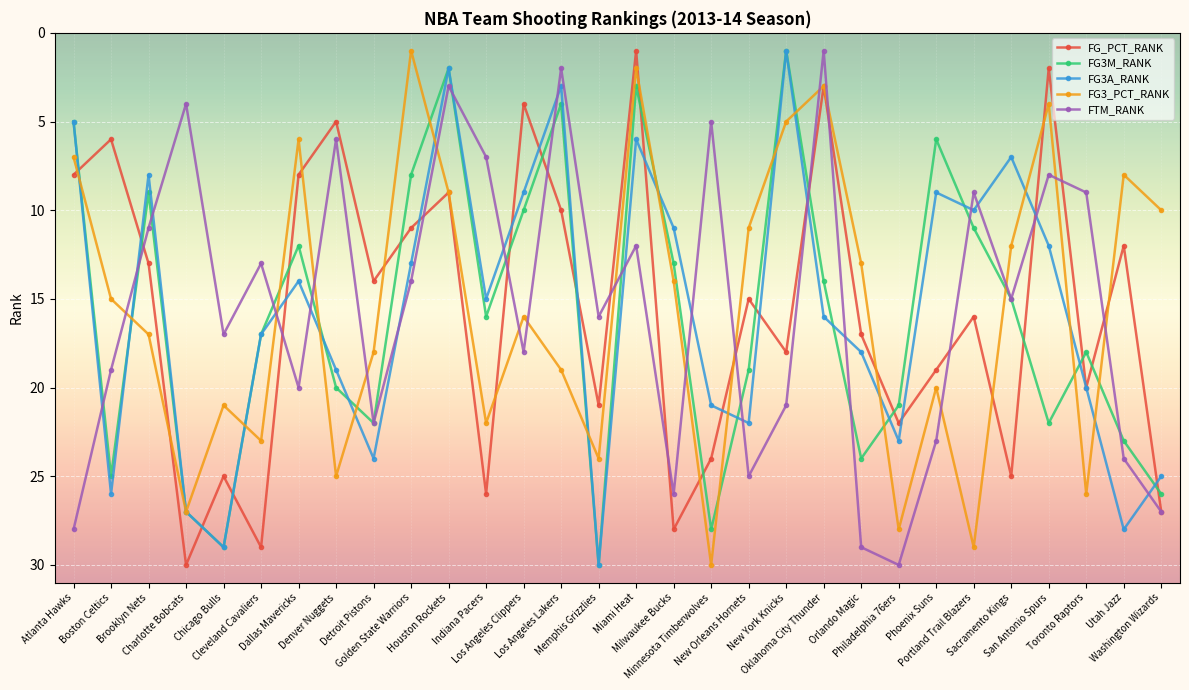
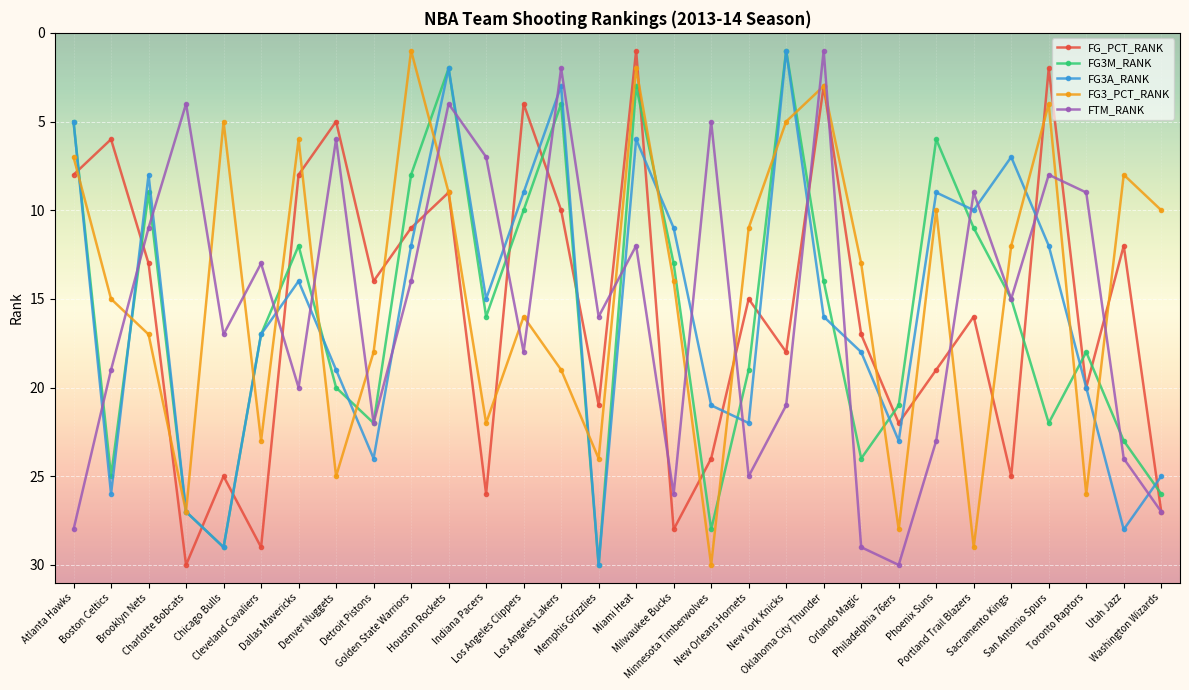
  {
    "FG_PCT_RANK": {
      "Atlanta Hawks": 8,
      "Boston Celtics": 6,
      "Brooklyn Nets": 13,
      "Charlotte Bobcats": 30,
      "Chicago Bulls": 25,
      "Cleveland Cavaliers": 29,
      "Dallas Mavericks": 8,
      "Denver Nuggets": 5,
      "Detroit Pistons": 14,
      "Golden State Warriors": 11,
      "Indiana Pacers": 26,
      "Los Angeles Clippers": 4,
      "Los Angeles Lakers": 10,
      "Memphis Grizzlies": 21,
      "Miami Heat": 1,
      "Milwaukee Bucks": 28,
      "Minnesota Timberwolves": 24,
      "New Orleans Hornets": 15,
      "New York Knicks": 18,
      "Orlando Magic": 17,
      "Philadelphia 76ers": 22,
      "Phoenix Suns": 19,
      "Portland Trail Blazers": 16,
      "Sacramento Kings": 25,
      "San Antonio Spurs": 2,
      "Utah Jazz": 12
    },
    "FG3M_RANK": {
      "Boston Celtics": 25,
      "Brooklyn Nets": 9,
      "Dallas Mavericks": 12,
      "Denver Nuggets": 20,
      "Golden State Warriors": 8,
      "Indiana Pacers": 16,
      "Los Angeles Clippers": 10,
      "Los Angeles Lakers": 4,
      "Miami Heat": 3,
      "Milwaukee Bucks": 13,
      "Minnesota Timberwolves": 28,
      "New Orleans Hornets": 19,
      "Oklahoma City Thunder": 14,
      "Orlando Magic": 24,
      "Philadelphia 76ers": 21,
      "Phoenix Suns": 6,
      "Portland Trail Blazers": 11,
      "San Antonio Spurs": 22,
      "Toronto Raptors": 18,
      "Utah Jazz": 23,
      "Washington Wizards": 26
    },
    "FG3A_RANK": {
      "Boston Celtics": 26,
      "Brooklyn Nets": 8,
      "Dallas Mavericks": 14,
      "Denver Nuggets": 19,
      "Detroit Pistons": 24,
-     "Golden State Warriors": 13,
+     "Golden State Warriors": 12,
      "Indiana Pacers": 15,
      "Los Angeles Clippers": 9,
      "Los Angeles Lakers": 3,
      "Miami Heat": 6,
      "Milwaukee Bucks": 11,
      "Minnesota Timberwolves": 21,
      "New Orleans Hornets": 22,
      "Oklahoma City Thunder": 16,
      "Orlando Magic": 18,
      "Philadelphia 76ers": 23,
      "Phoenix Suns": 9,
      "Portland Trail Blazers": 10,
      "Sacramento Kings": 7,
      "San Antonio Spurs": 12,
      "Utah Jazz": 28,
      "Washington Wizards": 25
    },
    "FG3_PCT_RANK": {
      "Atlanta Hawks": 7,
      "Boston Celtics": 15,
      "Brooklyn Nets": 17,
-     "Chicago Bulls": 21,
+     "Chicago Bulls": 5,
      "Cleveland Cavaliers": 23,
      "Dallas Mavericks": 6,
      "Denver Nuggets": 25,
      "Detroit Pistons": 18,
      "Golden State Warriors": 1,
      "Indiana Pacers": 22,
      "Los Angeles Clippers": 16,
      "Los Angeles Lakers": 19,
      "Memphis Grizzlies": 24,
      "Miami Heat": 2,
      "Milwaukee Bucks": 14,
      "Minnesota Timberwolves": 30,
      "New Orleans Hornets": 11,
      "New York Knicks": 5,
      "Orlando Magic": 13,
      "Philadelphia 76ers": 28,
-     "Phoenix Suns": 20,
+     "Phoenix Suns": 10,
      "Portland Trail Blazers": 29,
      "Sacramento Kings": 12,
      "San Antonio Spurs": 4,
      "Toronto Raptors": 26,
      "Utah Jazz": 8,
      "Washington Wizards": 10
    },
    "FTM_RANK": {
      "Atlanta Hawks": 28,
      "Boston Celtics": 19,
      "Brooklyn Nets": 11,
      "Charlotte Bobcats": 4,
      "Chicago Bulls": 17,
      "Cleveland Cavaliers": 13,
      "Dallas Mavericks": 20,
      "Denver Nuggets": 6,
      "Golden State Warriors": 14,
-     "Houston Rockets": 3,
+     "Houston Rockets": 4,
      "Indiana Pacers": 7,
      "Los Angeles Clippers": 18,
      "Los Angeles Lakers": 2,
      "Memphis Grizzlies": 16,
      "Miami Heat": 12,
      "Milwaukee Bucks": 26,
      "Minnesota Timberwolves": 5,
      "New Orleans Hornets": 25,
      "New York Knicks": 21,
      "Oklahoma City Thunder": 1,
      "Orlando Magic": 29,
      "Philadelphia 76ers": 30,
      "Phoenix Suns": 23,
      "Portland Trail Blazers": 9,
      "San Antonio Spurs": 8,
      "Toronto Raptors": 9,
      "Utah Jazz": 24
    }
  }
